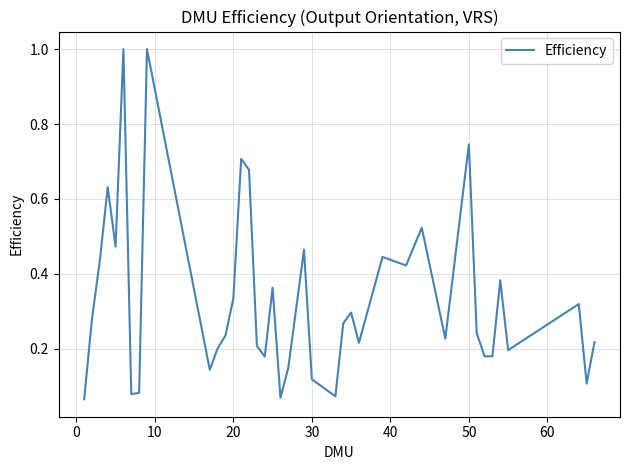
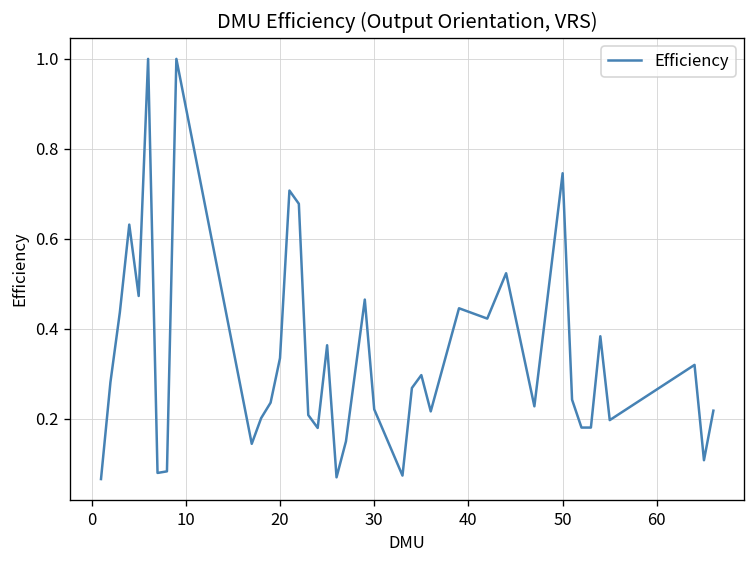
  {
    "20": 0.33,
-   "30": 0.12,
+   "30": 0.22,
    "50": 0.75
  }
